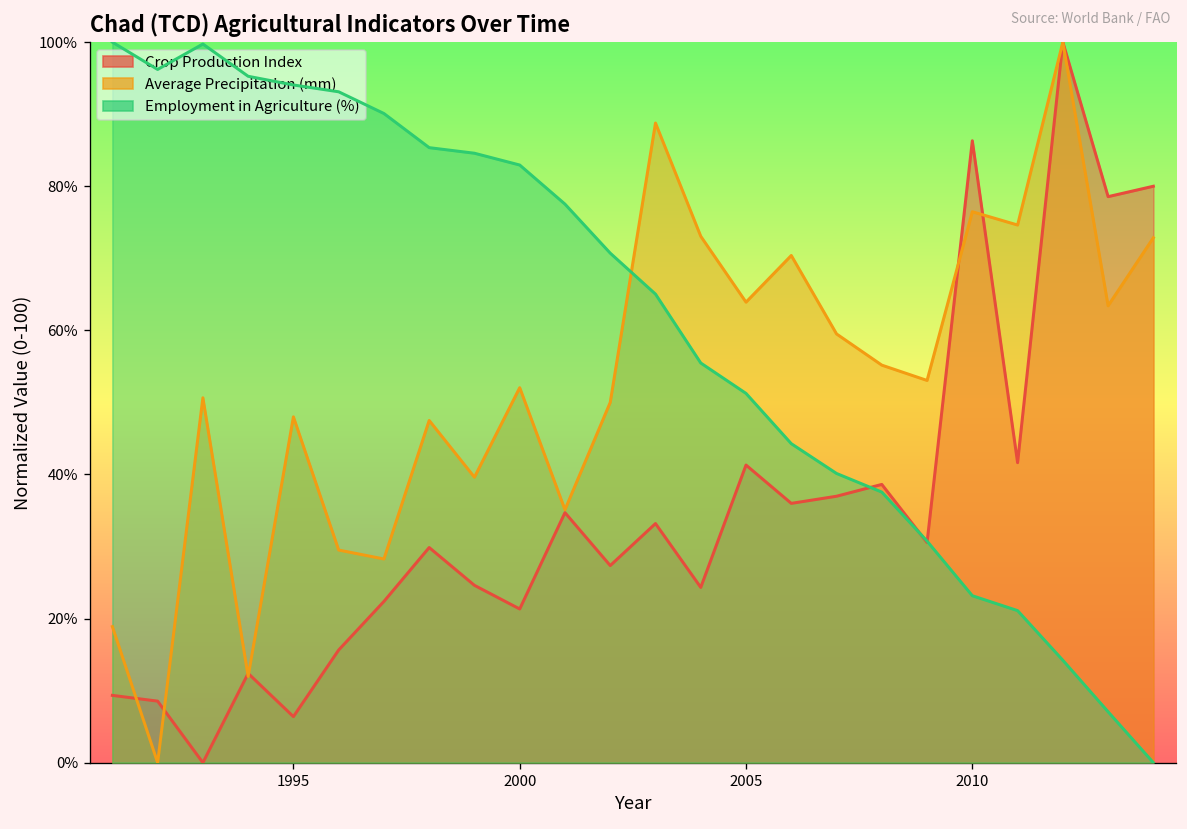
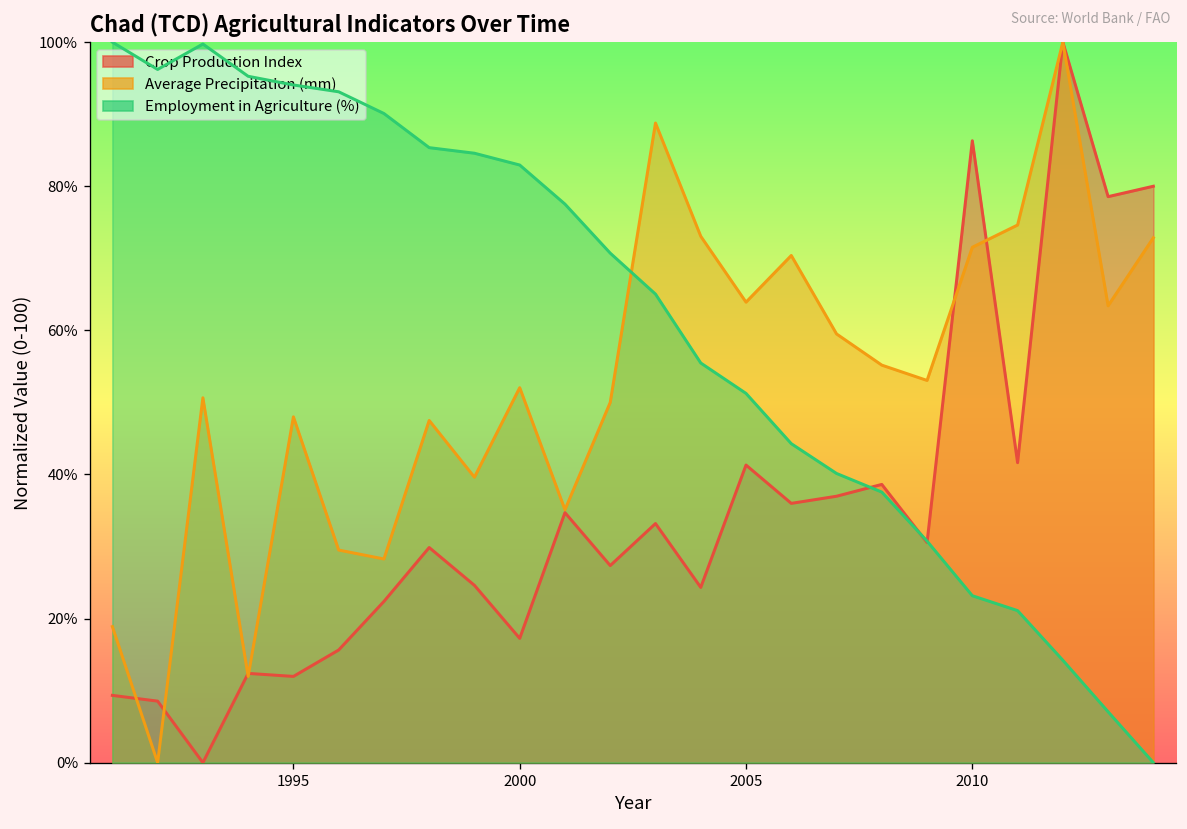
  {
    "Crop Production Index": {
-     "1995": "6%",
-     "2000": "21%",
+     "1995": "12%",
+     "2000": "17%",
      "2005": "41%",
      "2010": "86%"
    },
    "Average Precipitation (mm)": {
      "1995": "48%",
      "2000": "52%",
      "2005": "64%",
-     "2010": "76%"
+     "2010": "72%"
    },
    "Employment in Agriculture (%)": {
      "2000": "83%",
      "2005": "51%",
      "2010": "23%"
    }
  }
